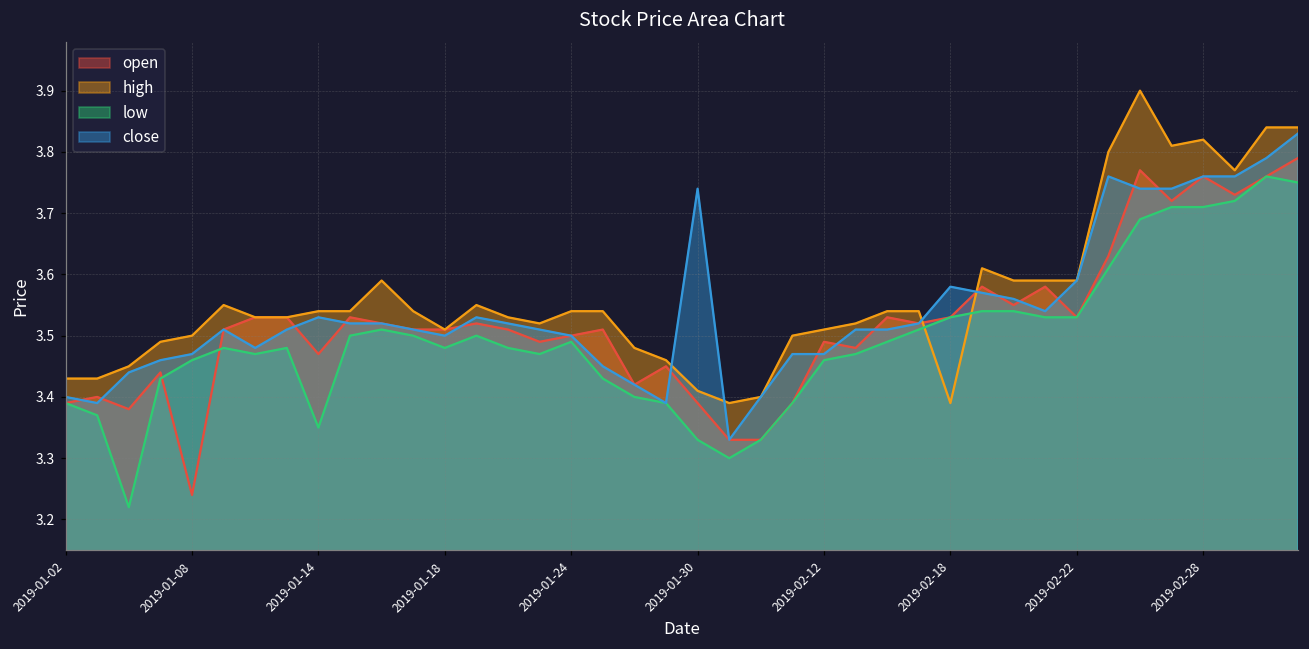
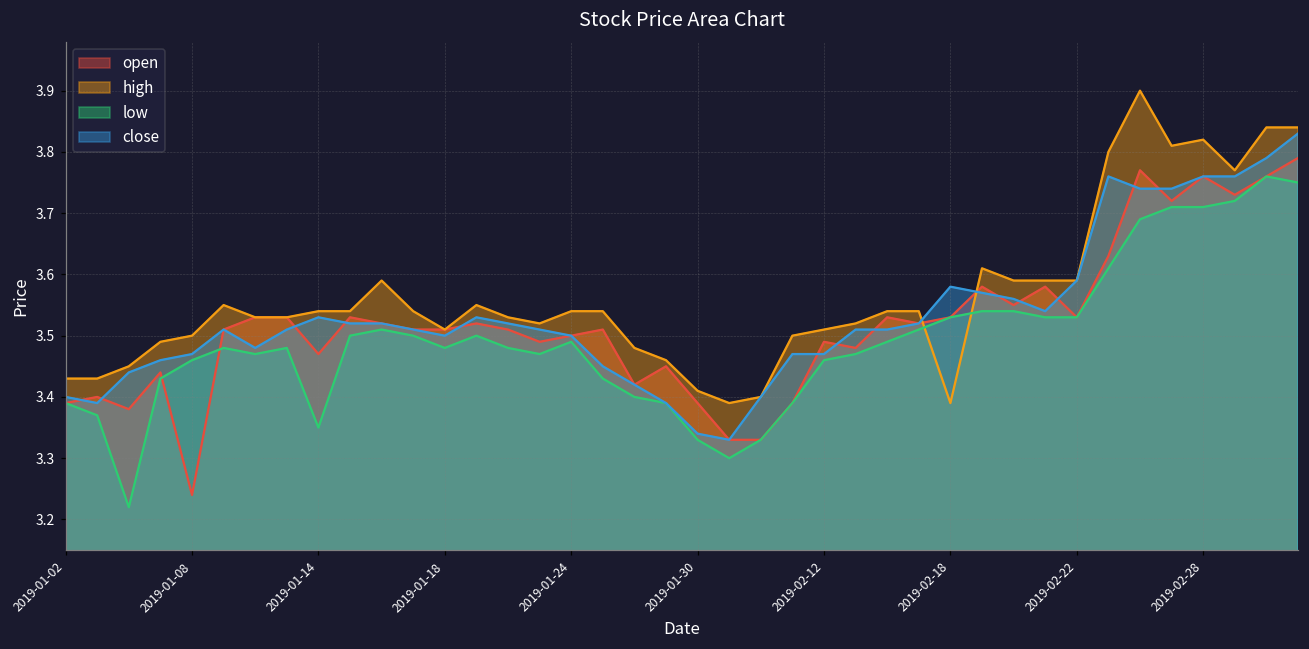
  {
    "open": {
      "2019-01-08": 3.24,
      "2019-01-14": 3.47,
      "2019-01-30": 3.39,
      "2019-02-12": 3.49
    },
    "high": {
      "2019-01-02": 3.43,
      "2019-01-08": 3.50,
      "2019-01-14": 3.54,
      "2019-01-24": 3.54,
      "2019-01-30": 3.41,
      "2019-02-12": 3.51,
      "2019-02-18": 3.39,
      "2019-02-28": 3.82
    },
    "low": {
      "2019-01-08": 3.46,
      "2019-01-14": 3.35,
      "2019-01-18": 3.48,
      "2019-01-24": 3.49,
      "2019-01-30": 3.33,
      "2019-02-12": 3.46,
      "2019-02-28": 3.71
    },
    "close": {
      "2019-01-02": 3.40,
      "2019-01-08": 3.47,
      "2019-01-14": 3.53,
      "2019-01-18": 3.50,
-     "2019-01-30": 3.74,
+     "2019-01-30": 3.34,
      "2019-02-12": 3.47,
      "2019-02-18": 3.58
    }
  }
